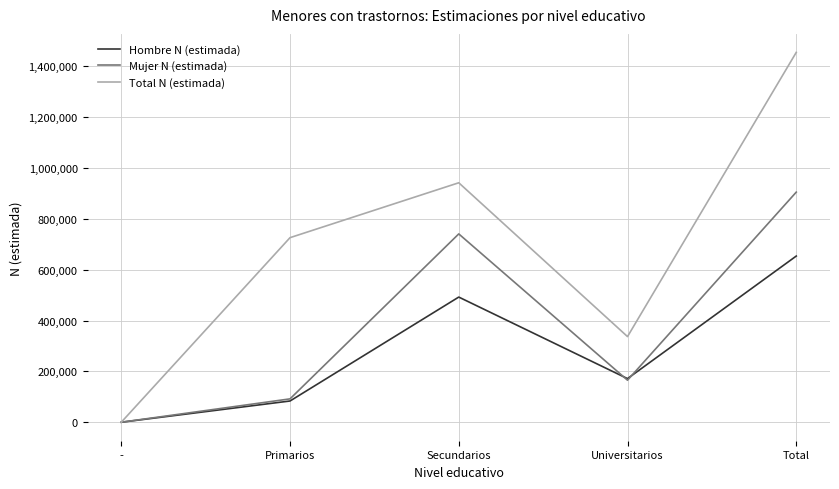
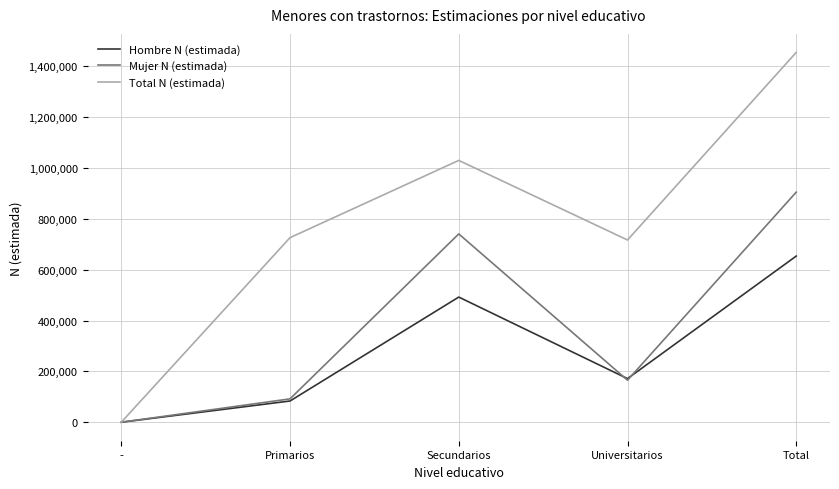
  {
    "Hombre N (estimada)": {
      "Secundarios": "490,000",
      "Total": "650,000"
    },
    "Mujer N (estimada)": {
      "Secundarios": "740,000",
      "Total": "910,000"
    },
    "Total N (estimada)": {
      "Primarios": "730,000",
-     "Secundarios": "940,000",
-     "Universitarios": "340,000",
+     "Secundarios": "1,030,000",
+     "Universitarios": "720,000",
      "Total": "1,460,000"
    }
  }
